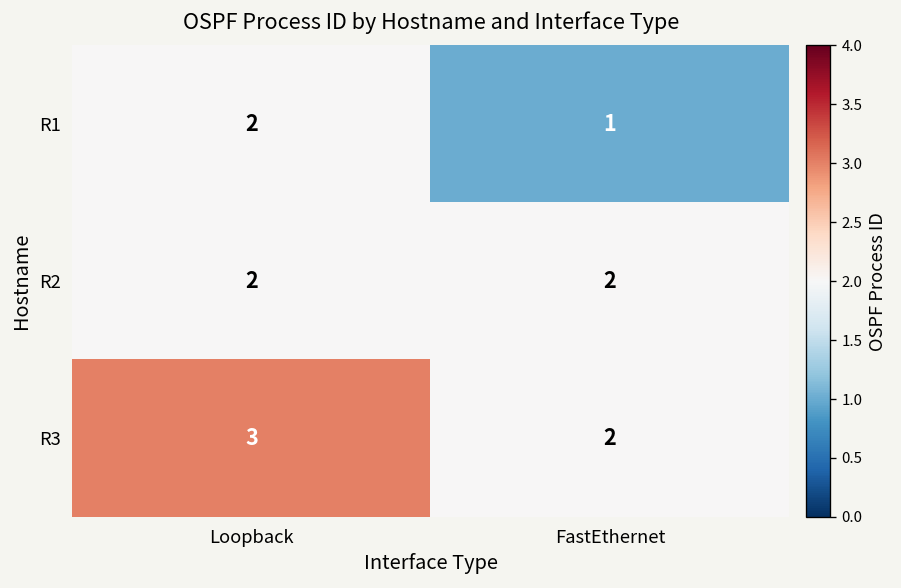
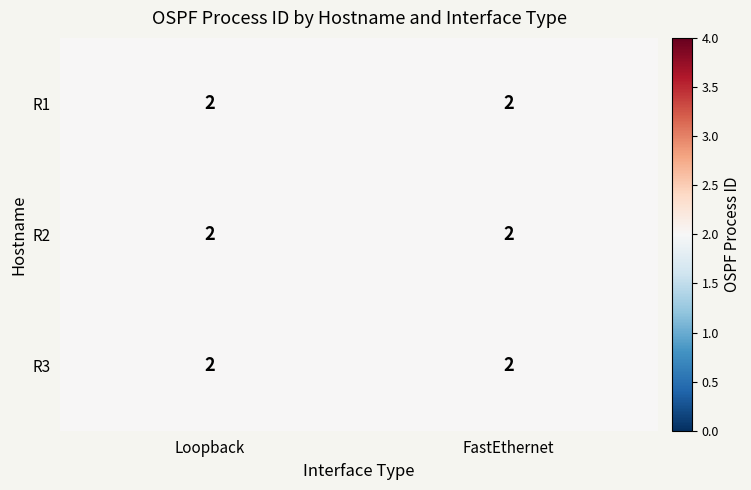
  {
    "R1": {
      "Loopback": 2,
-     "FastEthernet": 1
+     "FastEthernet": 2
    },
    "R2": {
      "Loopback": 2,
      "FastEthernet": 2
    },
    "R3": {
-     "Loopback": 3,
+     "Loopback": 2,
      "FastEthernet": 2
    }
  }
